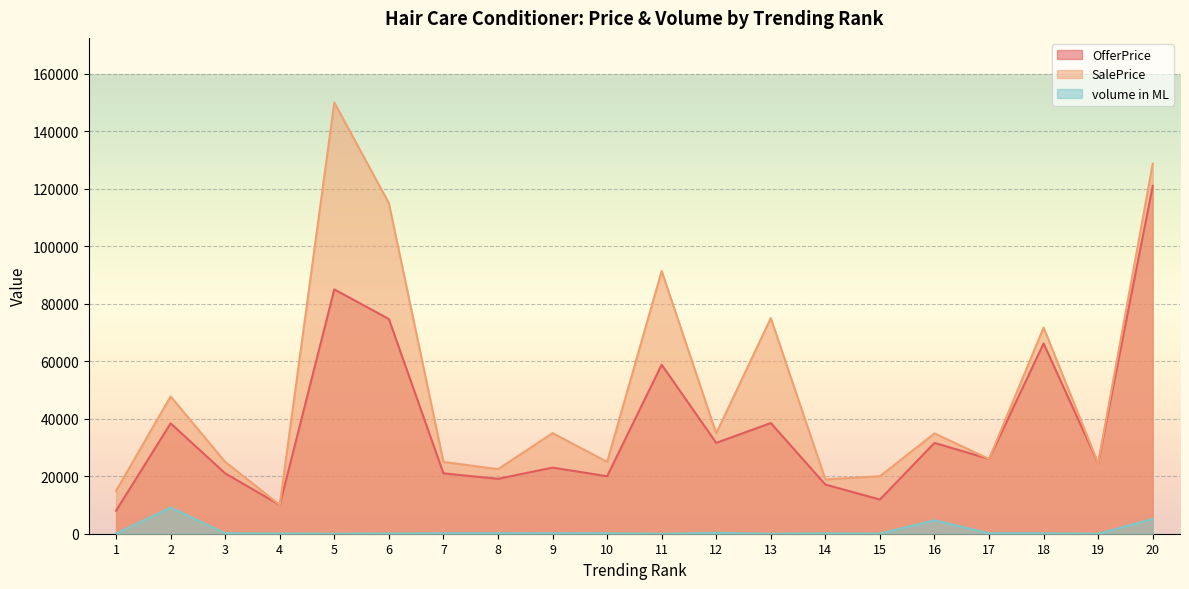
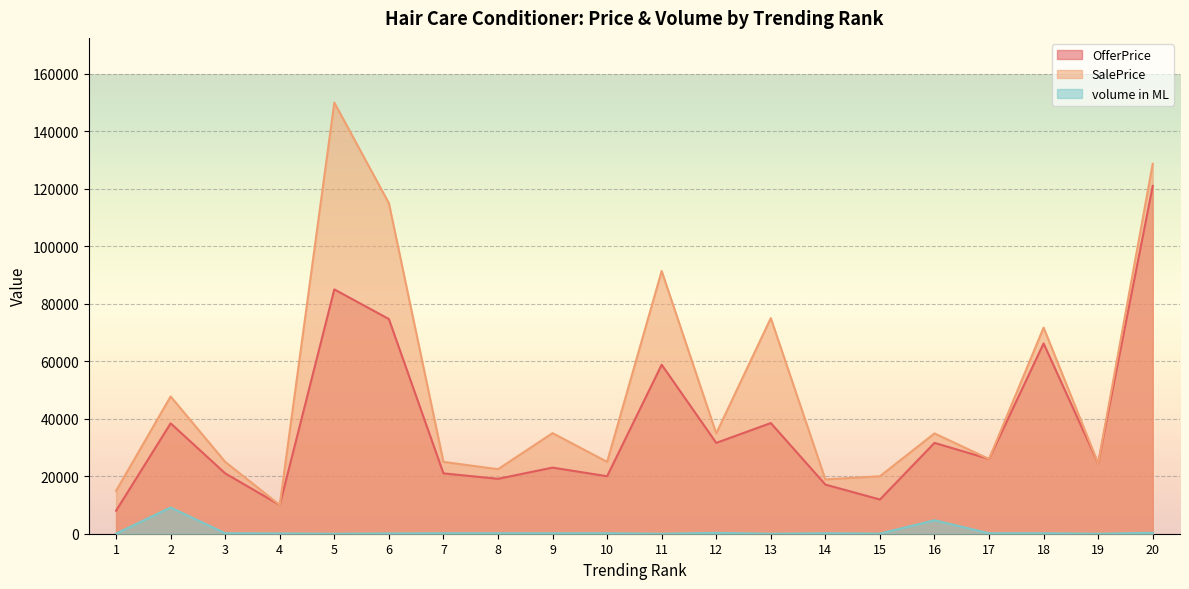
  {
    "volume in ML": {
      "1": 0,
      "2": 9000,
      "3": 0,
      "4": 0,
      "5": 0,
      "6": 0,
      "7": 0,
      "8": 0,
      "9": 0,
      "10": 0,
      "11": 0,
      "12": 0,
      "13": 0,
      "14": 0,
      "15": 0,
      "16": 5000,
      "17": 0,
      "18": 0,
      "19": 0,
-     "20": 5000
+     "20": 0
    }
  }
